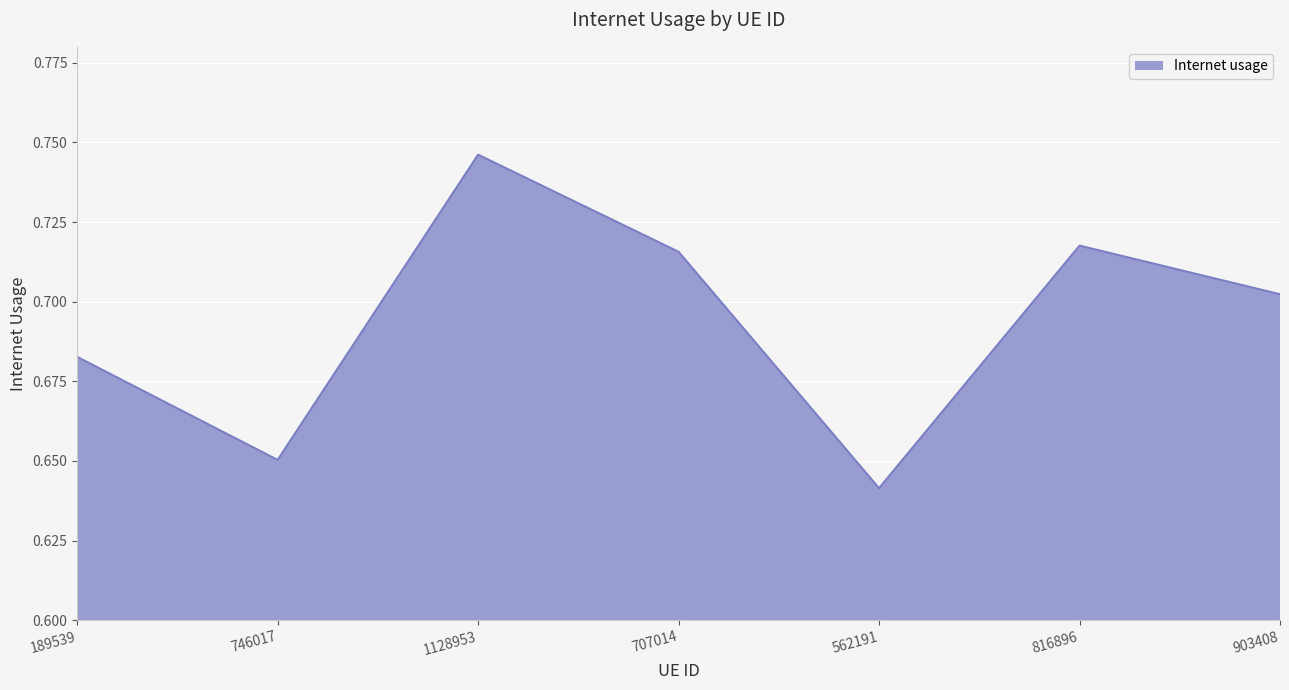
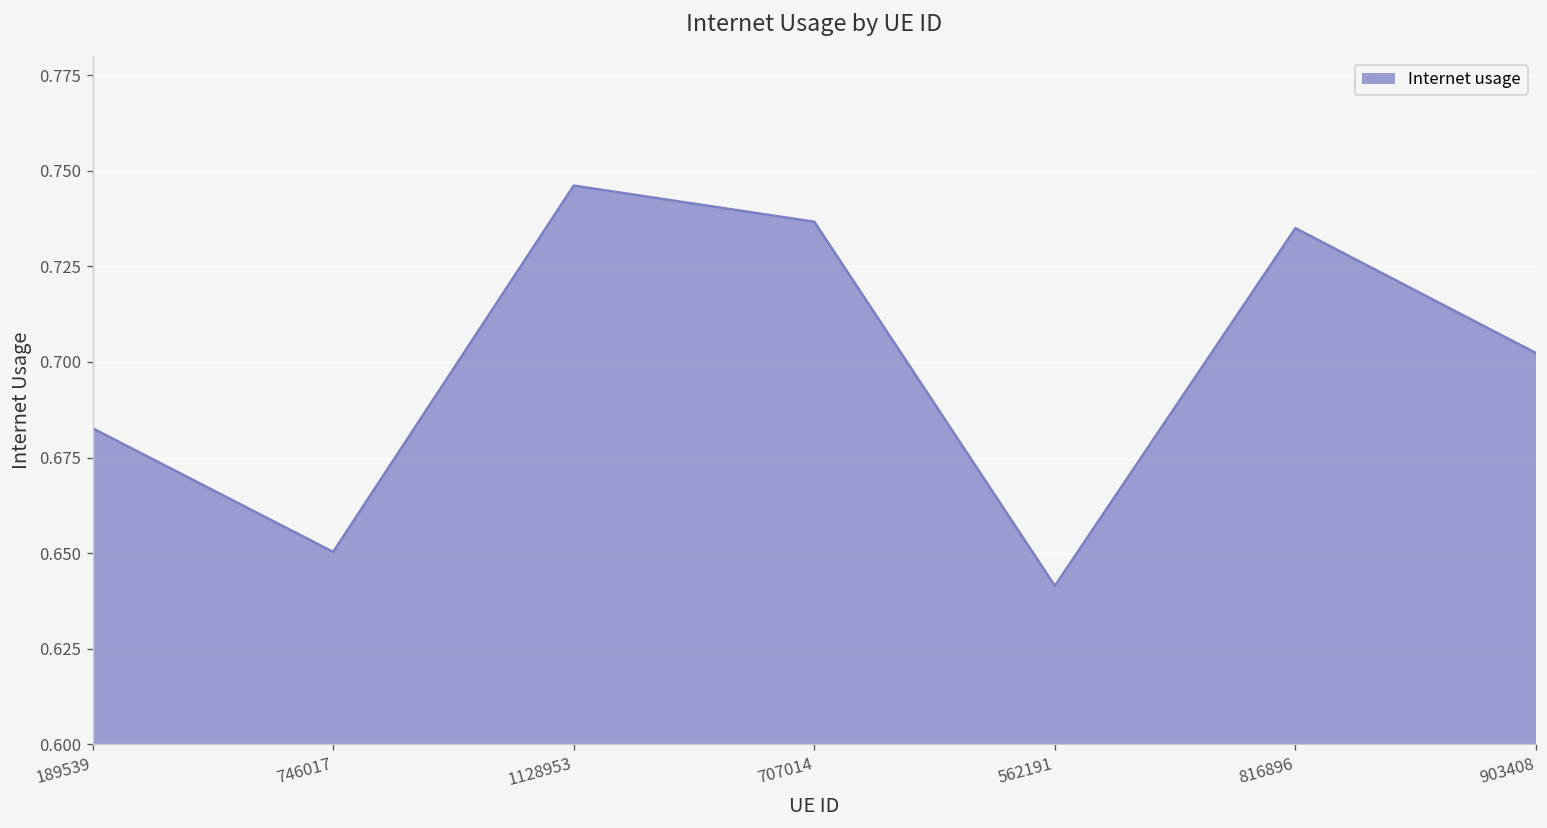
  {
    "189539": 0.683,
    "746017": 0.650,
    "1128953": 0.746,
-   "707014": 0.716,
+   "707014": 0.737,
    "562191": 0.641,
-   "816896": 0.718,
+   "816896": 0.735,
    "903408": 0.702
  }
